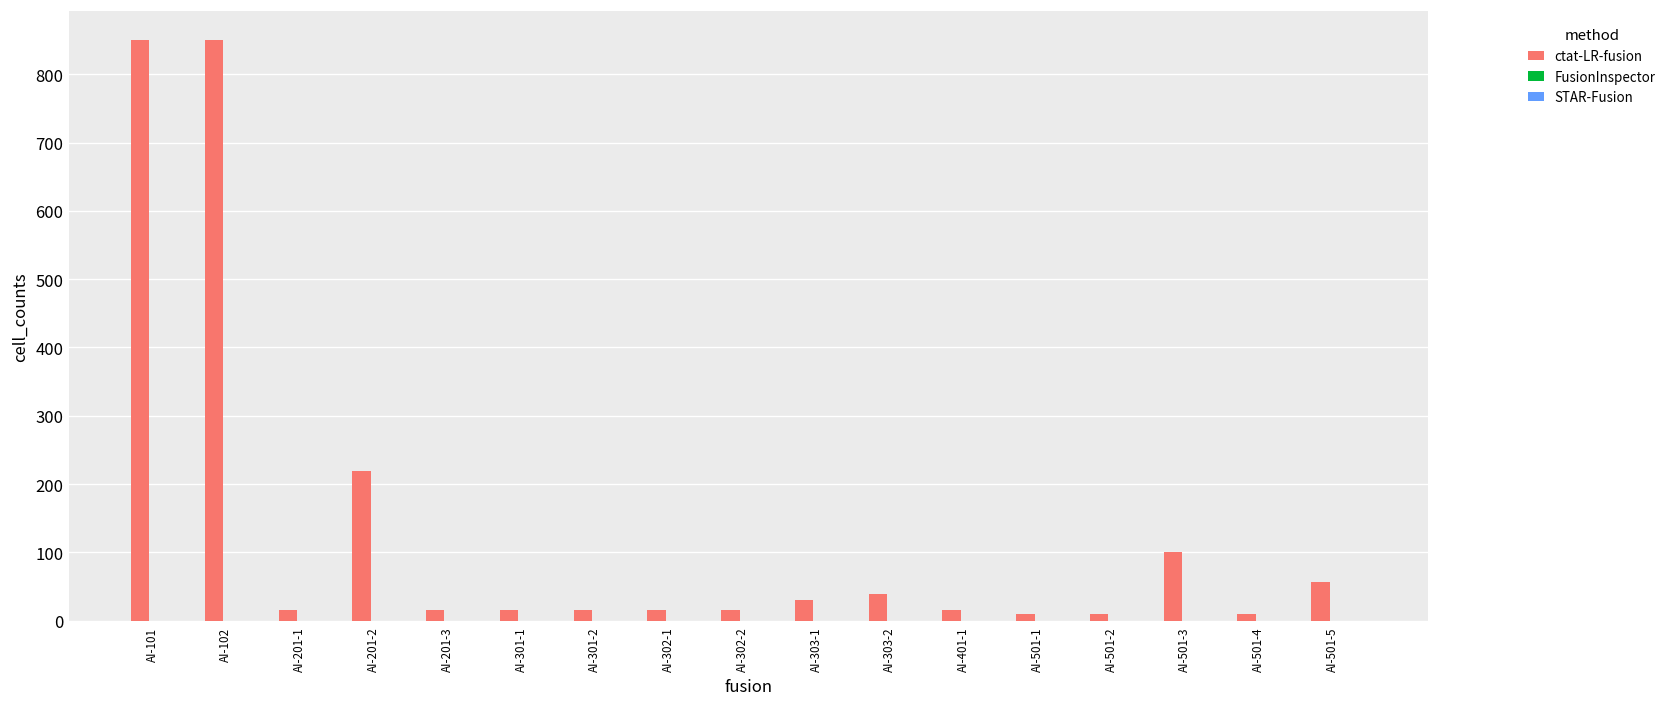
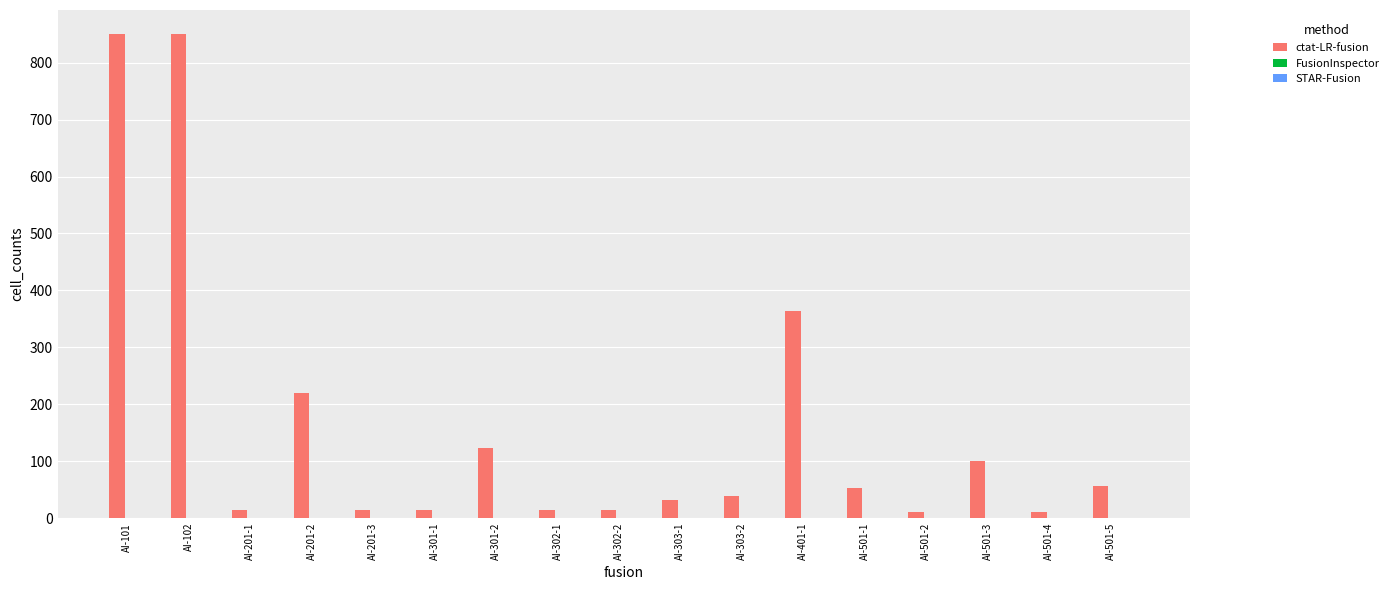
  {
    "ctat-LR-fusion": {
      "AI-101": 850,
      "AI-102": 850,
      "AI-201-1": 20,
      "AI-201-2": 220,
      "AI-201-3": 20,
      "AI-301-1": 20,
-     "AI-301-2": 20,
+     "AI-301-2": 120,
      "AI-302-1": 20,
      "AI-302-2": 20,
      "AI-303-1": 30,
      "AI-303-2": 40,
-     "AI-401-1": 20,
-     "AI-501-1": 10,
+     "AI-401-1": 360,
+     "AI-501-1": 50,
      "AI-501-2": 10,
      "AI-501-3": 100,
      "AI-501-4": 10,
      "AI-501-5": 60
    },
    "FusionInspector": {
      "AI-101": 0,
      "AI-102": 0,
      "AI-201-1": 0,
      "AI-201-2": 0,
      "AI-201-3": 0,
      "AI-301-1": 0,
      "AI-301-2": 0,
      "AI-302-1": 0,
      "AI-302-2": 0,
      "AI-303-1": 0,
      "AI-303-2": 0,
      "AI-401-1": 0,
      "AI-501-1": 0,
      "AI-501-2": 0,
      "AI-501-3": 0,
      "AI-501-4": 0,
      "AI-501-5": 0
    },
    "STAR-Fusion": {
      "AI-101": 0,
      "AI-102": 0,
      "AI-201-1": 0,
      "AI-201-2": 0,
      "AI-201-3": 0,
      "AI-301-1": 0,
      "AI-301-2": 0,
      "AI-302-1": 0,
      "AI-302-2": 0,
      "AI-303-1": 0,
      "AI-303-2": 0,
      "AI-401-1": 0,
      "AI-501-1": 0,
      "AI-501-2": 0,
      "AI-501-3": 0,
      "AI-501-4": 0,
      "AI-501-5": 0
    }
  }
